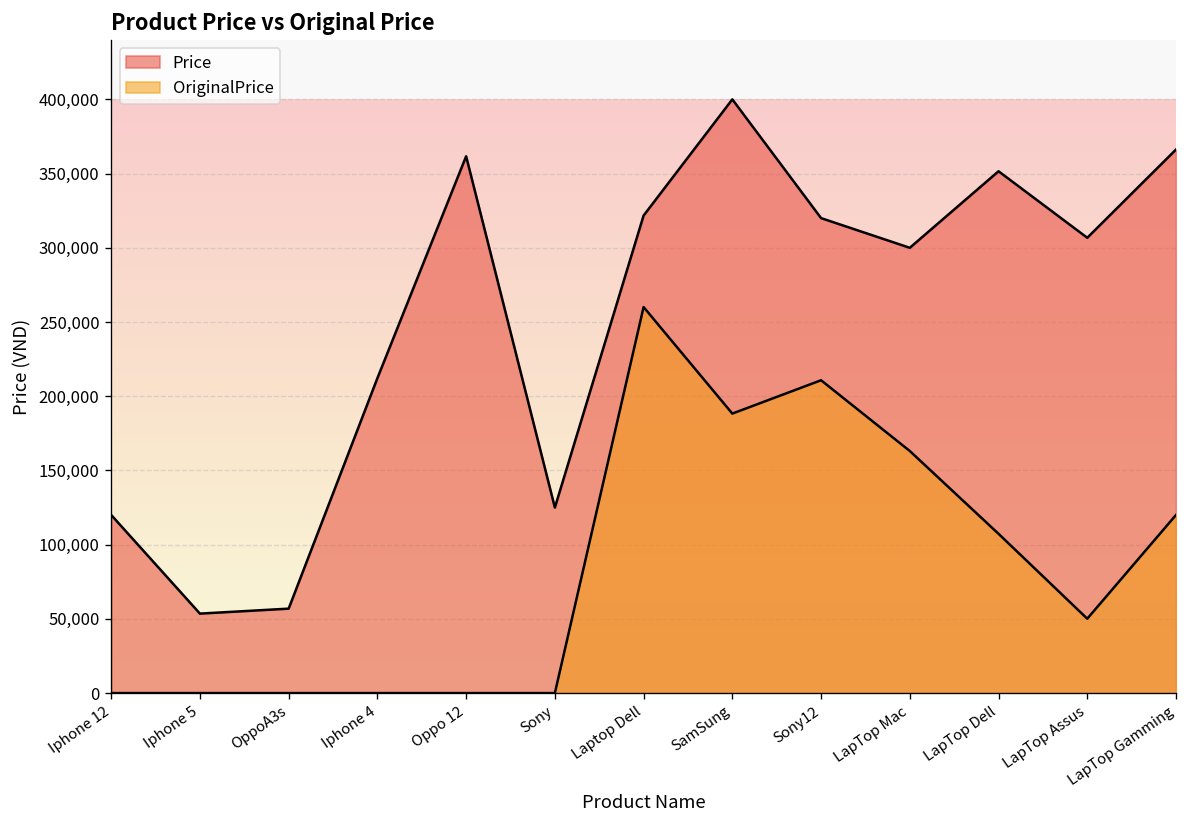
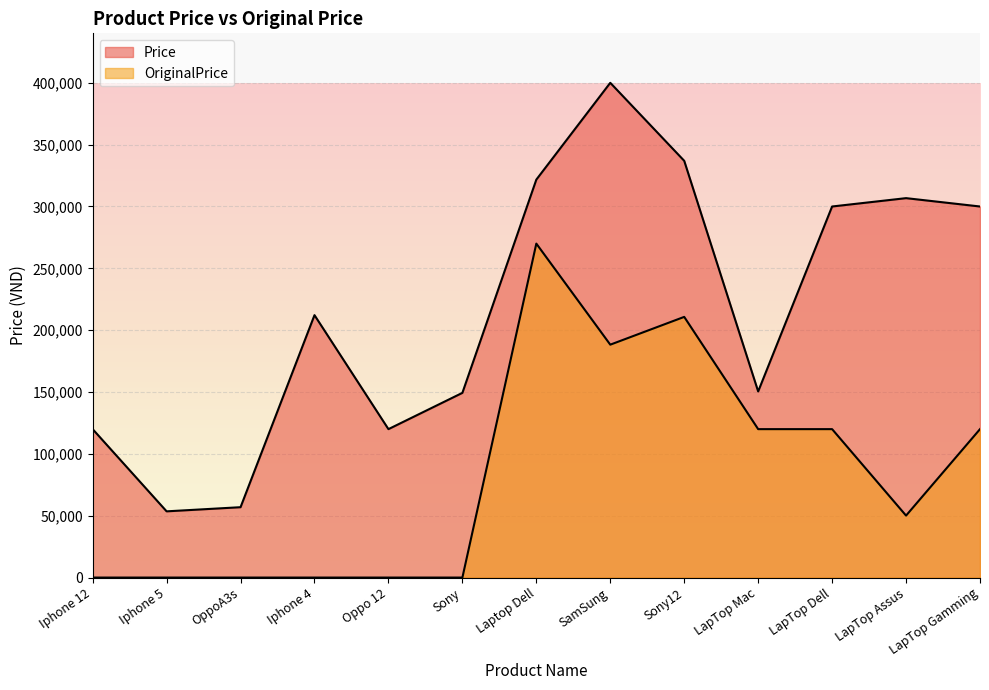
  {
    "Price": {
      "Iphone 12": "120,000",
      "Iphone 5": "54,000",
      "OppoA3s": "57,000",
      "Iphone 4": "212,000",
-     "Oppo 12": "362,000",
-     "Sony": "125,000",
+     "Oppo 12": "120,000",
+     "Sony": "149,000",
      "Laptop Dell": "322,000",
      "SamSung": "400,000",
-     "Sony12": "320,000",
-     "LapTop Mac": "300,000",
-     "LapTop Dell": "352,000",
+     "Sony12": "337,000",
+     "LapTop Mac": "150,000",
+     "LapTop Dell": "300,000",
      "LapTop Assus": "307,000",
-     "LapTop Gamming": "366,000"
+     "LapTop Gamming": "300,000"
    },
    "OriginalPrice": {
      "Iphone 12": "0",
      "Iphone 5": "0",
      "OppoA3s": "0",
      "Iphone 4": "0",
      "Oppo 12": "0",
      "Sony": "0",
-     "Laptop Dell": "260,000",
+     "Laptop Dell": "270,000",
      "SamSung": "188,000",
      "Sony12": "211,000",
-     "LapTop Mac": "163,000",
-     "LapTop Dell": "107,000",
+     "LapTop Mac": "120,000",
+     "LapTop Dell": "120,000",
      "LapTop Assus": "50,000",
      "LapTop Gamming": "120,000"
    }
  }
